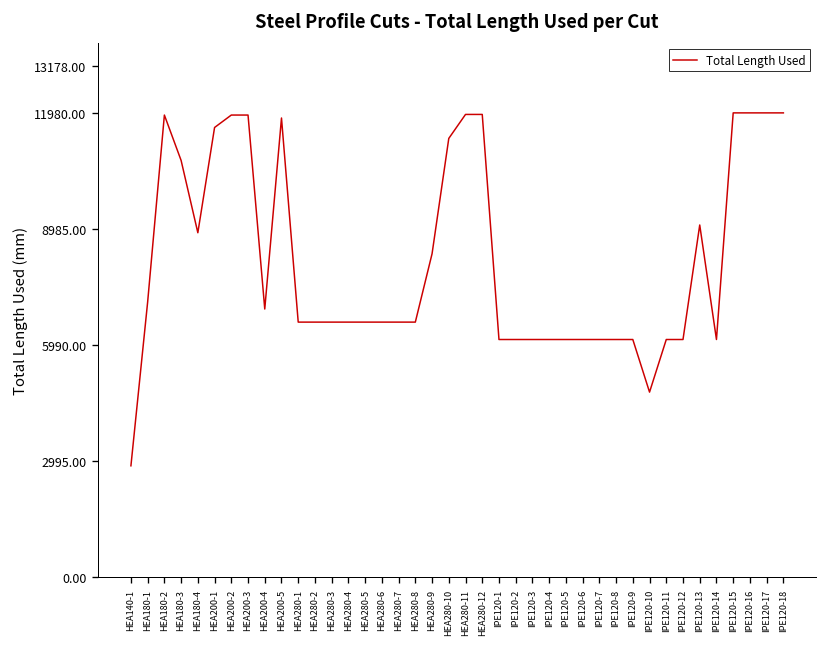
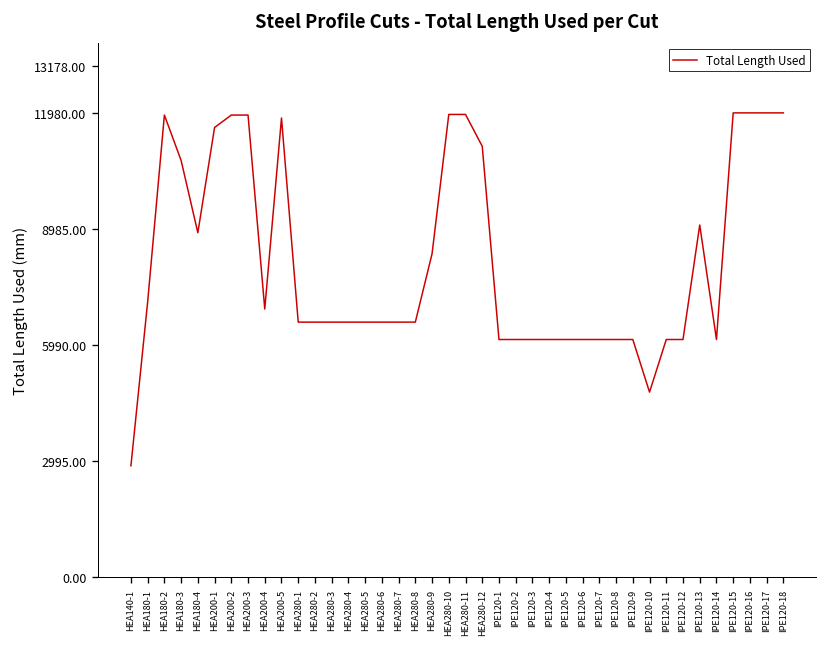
  {
    "HEA140-1": 2900,
    "HEA180-1": 7100,
    "HEA180-2": 11900,
    "HEA180-3": 10800,
    "HEA180-4": 8900,
    "HEA200-1": 11600,
    "HEA200-2": 11900,
    "HEA200-3": 11900,
    "HEA200-4": 6900,
    "HEA200-5": 11800,
    "HEA280-1": 6600,
    "HEA280-2": 6600,
    "HEA280-3": 6600,
    "HEA280-4": 6600,
    "HEA280-5": 6600,
    "HEA280-6": 6600,
    "HEA280-7": 6600,
    "HEA280-8": 6600,
    "HEA280-9": 8300,
-   "HEA280-10": 11300,
+   "HEA280-10": 11900,
    "HEA280-11": 11900,
-   "HEA280-12": 11900,
+   "HEA280-12": 11100,
    "IPE120-1": 6100,
    "IPE120-2": 6100,
    "IPE120-3": 6100,
    "IPE120-4": 6100,
    "IPE120-5": 6100,
    "IPE120-6": 6100,
    "IPE120-7": 6100,
    "IPE120-8": 6100,
    "IPE120-9": 6100,
    "IPE120-10": 4800,
    "IPE120-11": 6100,
    "IPE120-12": 6100,
    "IPE120-13": 9100,
    "IPE120-14": 6100,
    "IPE120-15": 12000,
    "IPE120-16": 12000,
    "IPE120-17": 12000,
    "IPE120-18": 12000
  }
